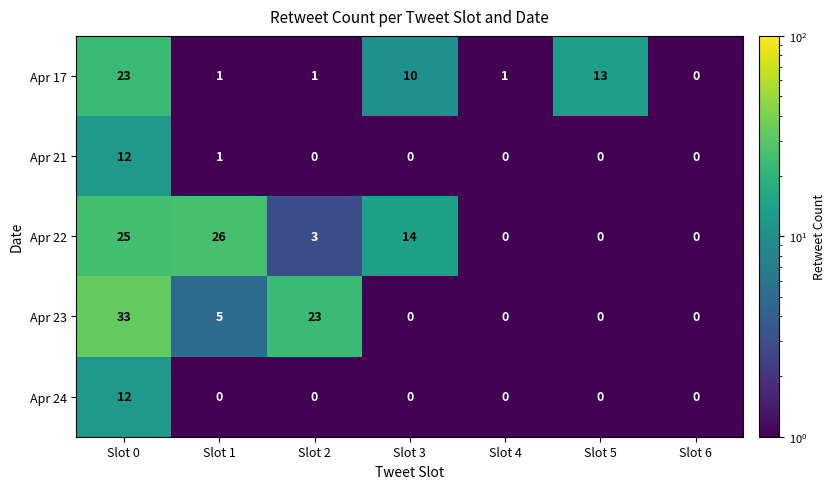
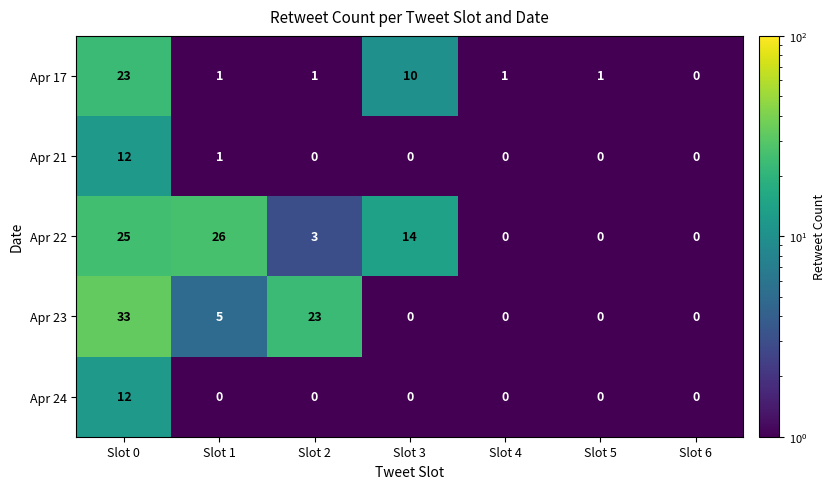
  {
    "Apr 17": {
      "Slot 0": 23,
      "Slot 1": 1,
      "Slot 2": 1,
      "Slot 3": 10,
      "Slot 4": 1,
-     "Slot 5": 13,
+     "Slot 5": 1,
      "Slot 6": 0
    },
    "Apr 21": {
      "Slot 0": 12,
      "Slot 1": 1,
      "Slot 2": 0,
      "Slot 3": 0,
      "Slot 4": 0,
      "Slot 5": 0,
      "Slot 6": 0
    },
    "Apr 22": {
      "Slot 0": 25,
      "Slot 1": 26,
      "Slot 2": 3,
      "Slot 3": 14,
      "Slot 4": 0,
      "Slot 5": 0,
      "Slot 6": 0
    },
    "Apr 23": {
      "Slot 0": 33,
      "Slot 1": 5,
      "Slot 2": 23,
      "Slot 3": 0,
      "Slot 4": 0,
      "Slot 5": 0,
      "Slot 6": 0
    },
    "Apr 24": {
      "Slot 0": 12,
      "Slot 1": 0,
      "Slot 2": 0,
      "Slot 3": 0,
      "Slot 4": 0,
      "Slot 5": 0,
      "Slot 6": 0
    }
  }
